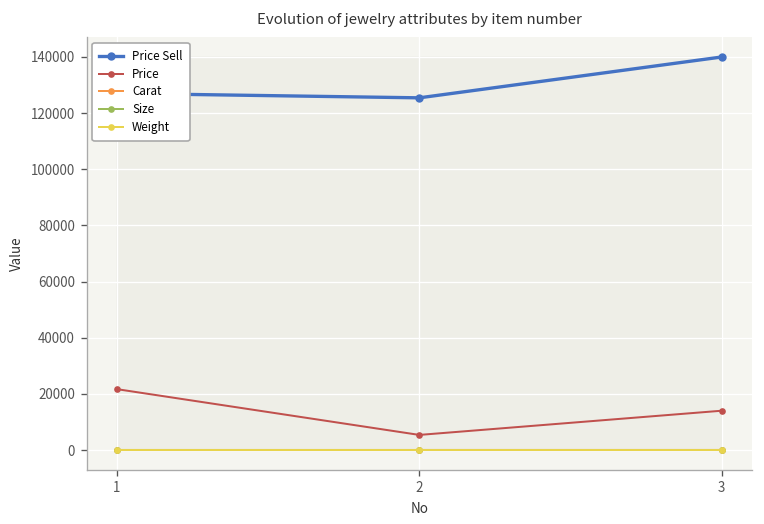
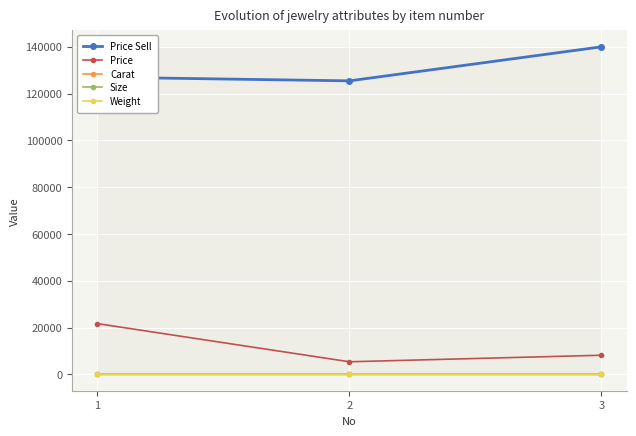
  {
    "Price Sell": {
      "2": 125000
    },
    "Price": {
      "1": 22000,
      "2": 5000,
-     "3": 14000
+     "3": 8000
    },
    "Weight": {
      "1": 0,
      "2": 0,
      "3": 0
    }
  }
